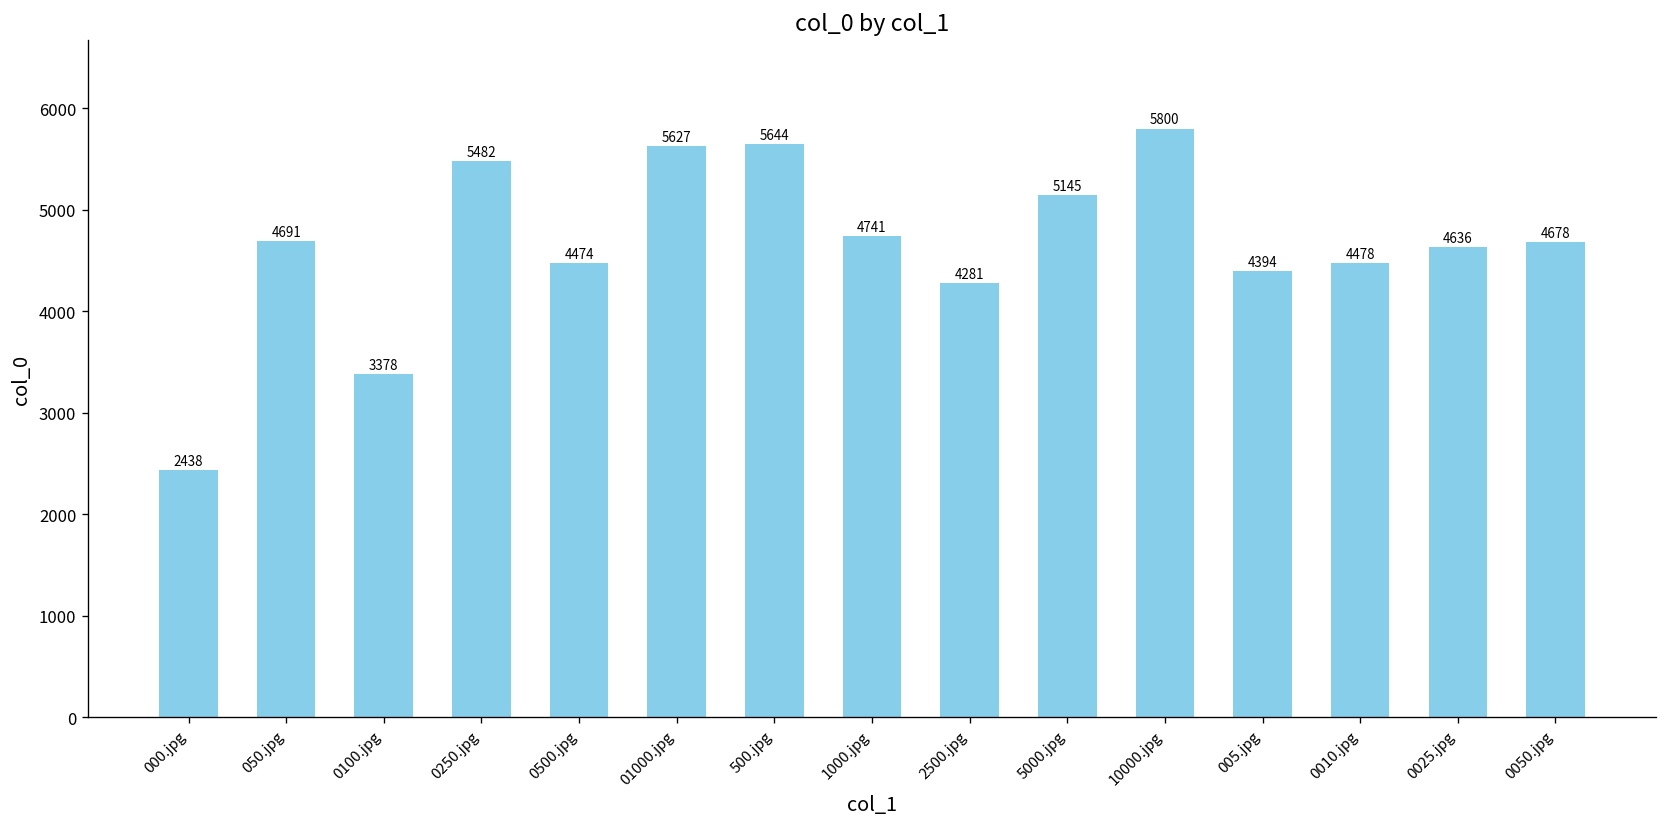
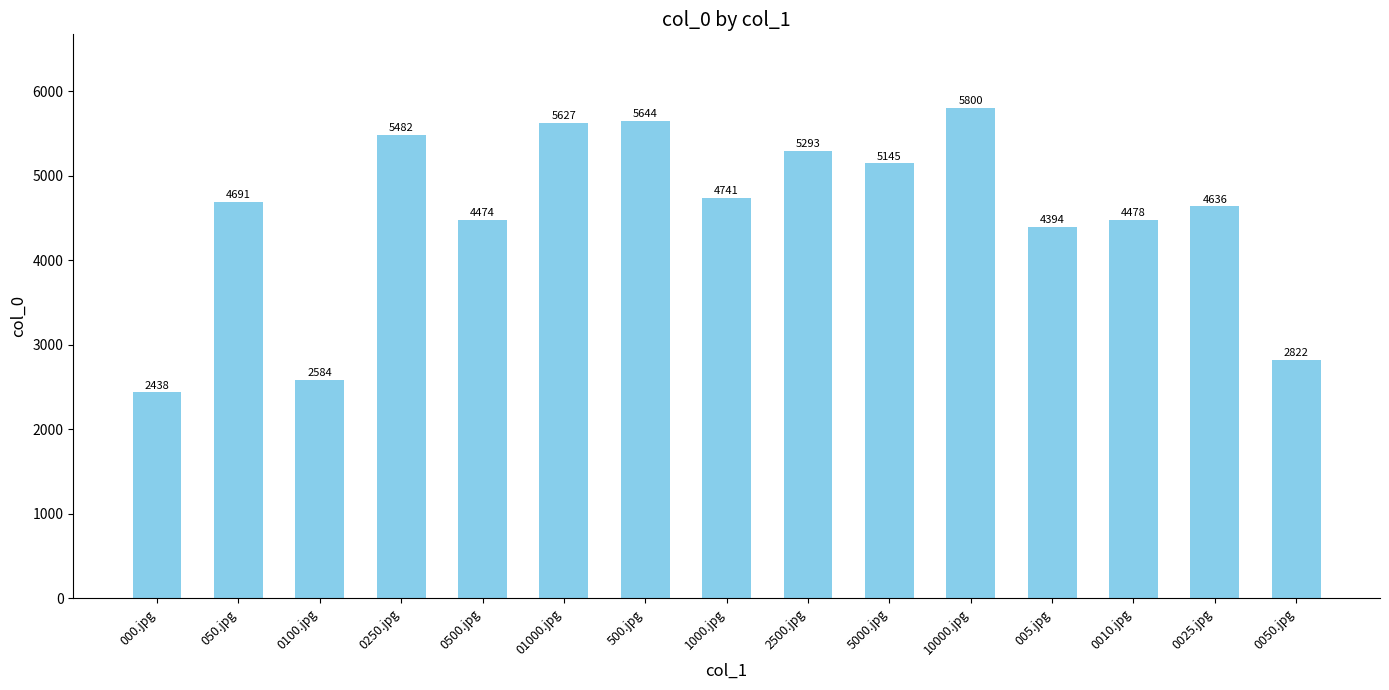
  {
    "000.jpg": 2438,
    "050.jpg": 4691,
-   "0100.jpg": 3378,
+   "0100.jpg": 2584,
    "0250.jpg": 5482,
    "0500.jpg": 4474,
    "01000.jpg": 5627,
    "500.jpg": 5644,
    "1000.jpg": 4741,
-   "2500.jpg": 4281,
+   "2500.jpg": 5293,
    "5000.jpg": 5145,
    "10000.jpg": 5800,
    "005.jpg": 4394,
    "0010.jpg": 4478,
    "0025.jpg": 4636,
-   "0050.jpg": 4678
+   "0050.jpg": 2822
  }
